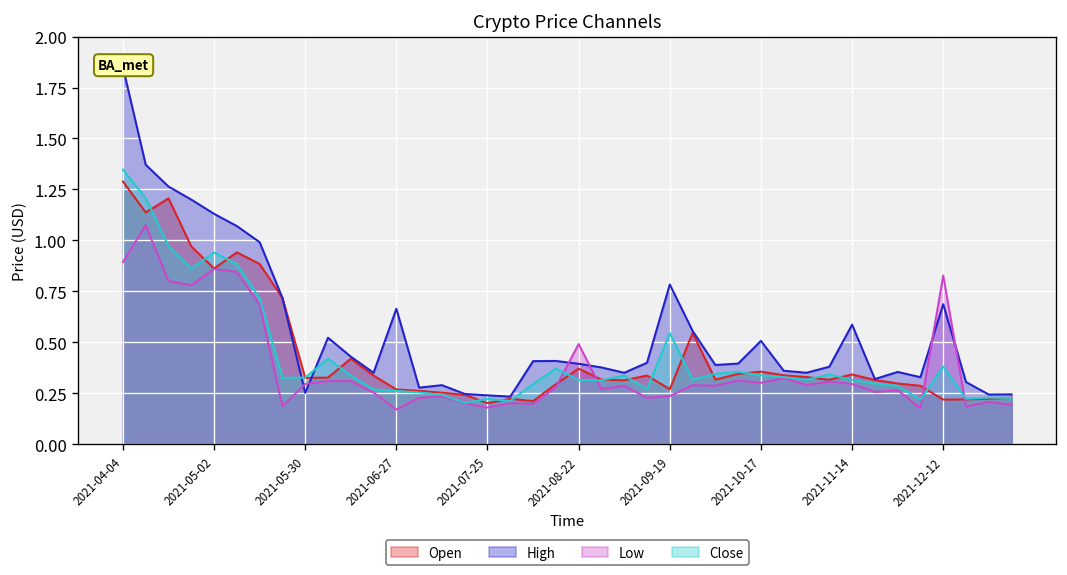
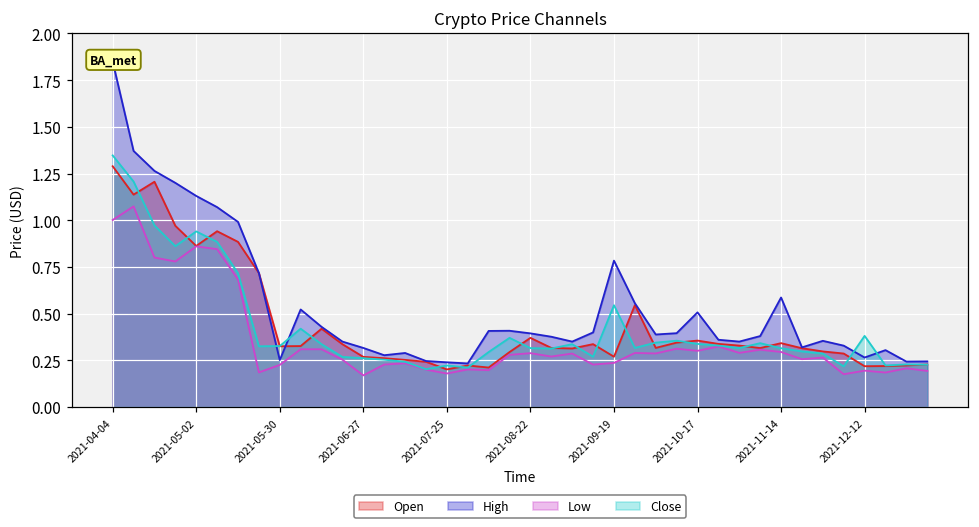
  {
    "Open": {
      "2021-04-04": 1.29,
      "2021-07-25": 0.20,
      "2021-08-22": 0.37,
      "2021-09-19": 0.27,
      "2021-10-17": 0.36,
      "2021-11-14": 0.34,
      "2021-12-12": 0.22
    },
    "High": {
      "2021-05-02": 1.13,
      "2021-05-30": 0.25,
-     "2021-06-27": 0.66,
+     "2021-06-27": 0.32,
      "2021-07-25": 0.24,
      "2021-08-22": 0.39,
      "2021-09-19": 0.78,
      "2021-10-17": 0.51,
      "2021-11-14": 0.59,
-     "2021-12-12": 0.69
+     "2021-12-12": 0.26
    },
    "Low": {
-     "2021-04-04": 0.89,
-     "2021-05-30": 0.30,
+     "2021-04-04": 1.00,
+     "2021-05-30": 0.23,
      "2021-06-27": 0.17,
      "2021-07-25": 0.18,
-     "2021-08-22": 0.49,
+     "2021-08-22": 0.29,
      "2021-09-19": 0.24,
      "2021-10-17": 0.30,
      "2021-11-14": 0.29,
-     "2021-12-12": 0.83
+     "2021-12-12": 0.19
    },
    "Close": {
      "2021-04-04": 1.35,
      "2021-05-02": 0.94,
      "2021-07-25": 0.22,
      "2021-08-22": 0.32,
      "2021-09-19": 0.54,
      "2021-10-17": 0.34,
      "2021-11-14": 0.31,
      "2021-12-12": 0.38
    }
  }
